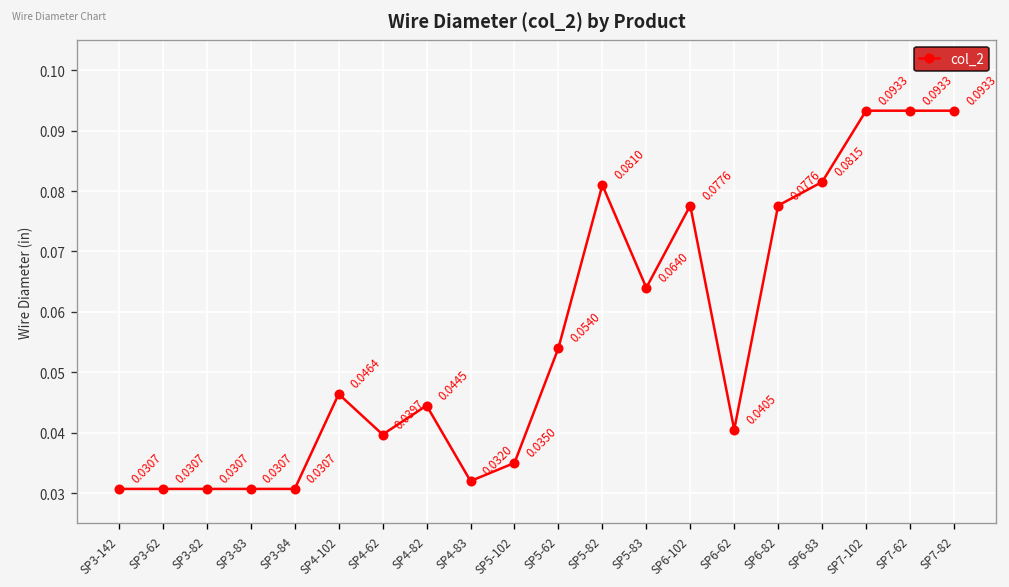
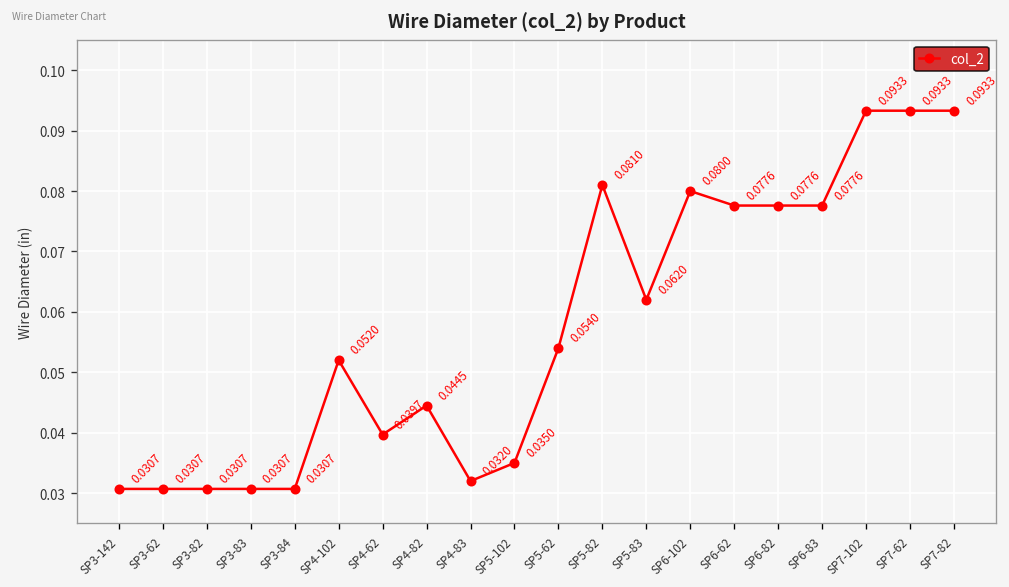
  {
    "SP3-62": 0.0307,
    "SP3-82": 0.0307,
    "SP3-83": 0.0307,
    "SP3-84": 0.0307,
-   "SP4-102": 0.0464,
+   "SP4-102": 0.0520,
    "SP4-82": 0.0445,
    "SP5-102": 0.0350,
    "SP5-62": 0.0540,
    "SP5-82": 0.0810,
-   "SP5-83": 0.0640,
-   "SP6-102": 0.0776,
-   "SP6-62": 0.0405,
+   "SP5-83": 0.0620,
+   "SP6-102": 0.0800,
+   "SP6-62": 0.0776,
    "SP6-82": 0.0776,
-   "SP6-83": 0.0815,
+   "SP6-83": 0.0776,
    "SP7-62": 0.0933,
    "SP7-82": 0.0933
  }
